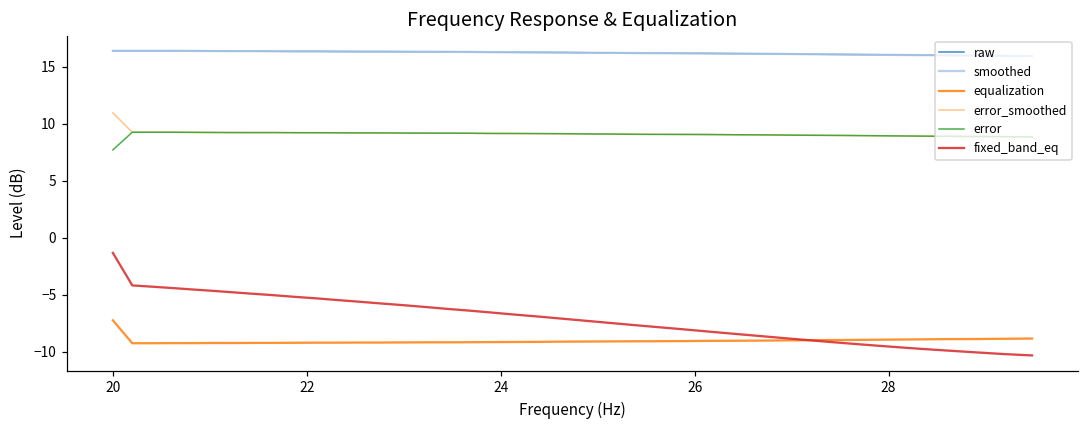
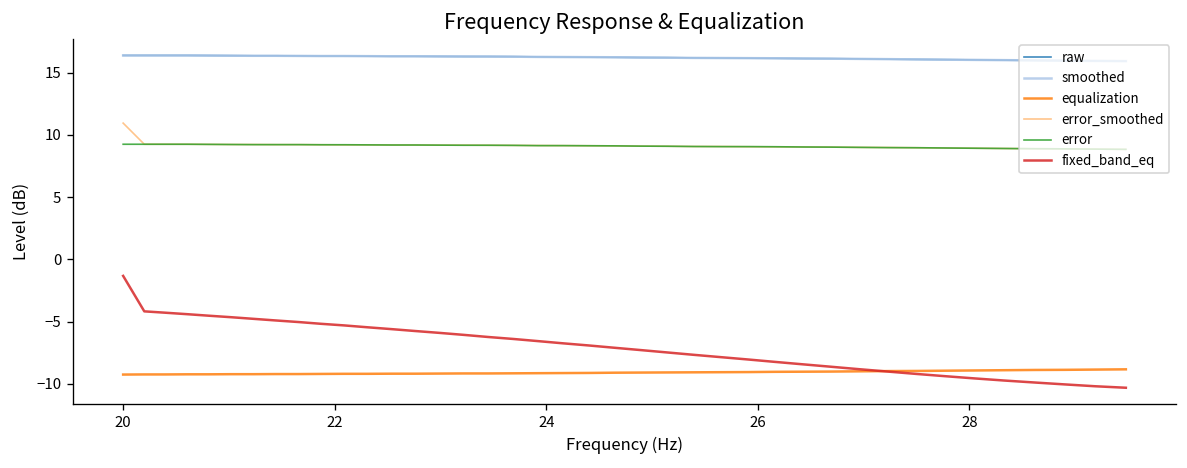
  {
    "smoothed": {
      "20": 16.4
    },
    "equalization": {
-     "20": -7.2
+     "20": -9.3
    },
    "error_smoothed": {
      "20": 11.0
    },
    "error": {
-     "20": 7.7
+     "20": 9.3
    },
    "fixed_band_eq": {
      "20": -1.3
    }
  }
